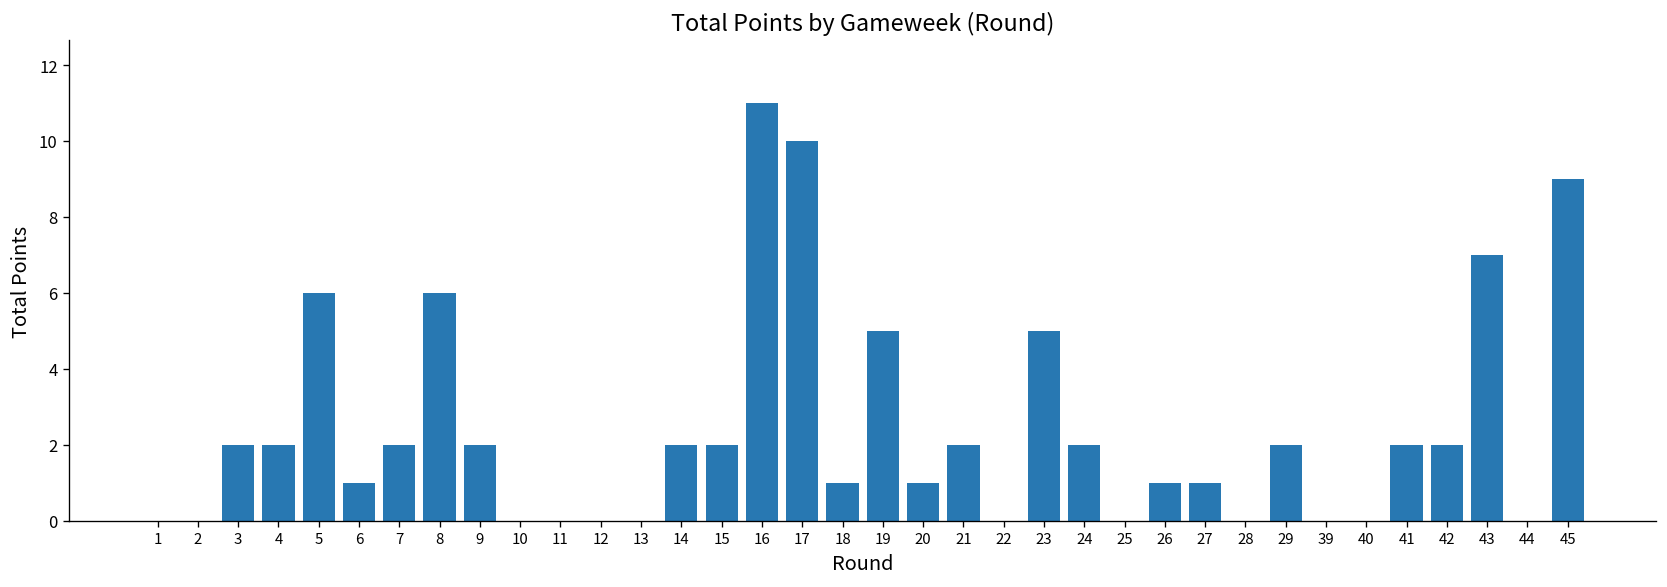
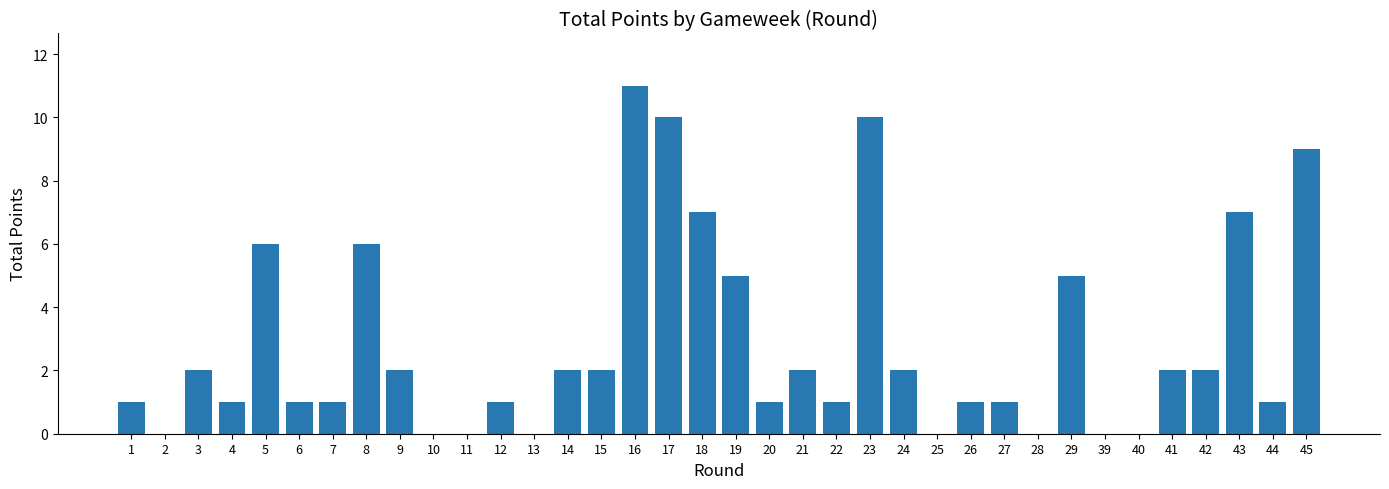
  {
-   "1": 0,
+   "1": 1,
    "2": 0,
    "3": 2,
-   "4": 2,
+   "4": 1,
    "5": 6,
    "6": 1,
-   "7": 2,
+   "7": 1,
    "8": 6,
    "9": 2,
    "10": 0,
    "11": 0,
-   "12": 0,
+   "12": 1,
    "13": 0,
    "14": 2,
    "15": 2,
    "16": 11,
    "17": 10,
-   "18": 1,
+   "18": 7,
    "19": 5,
    "20": 1,
    "21": 2,
-   "22": 0,
-   "23": 5,
+   "22": 1,
+   "23": 10,
    "24": 2,
    "25": 0,
    "26": 1,
    "27": 1,
    "28": 0,
-   "29": 2,
+   "29": 5,
    "39": 0,
    "40": 0,
    "41": 2,
    "42": 2,
    "43": 7,
-   "44": 0,
+   "44": 1,
    "45": 9
  }
